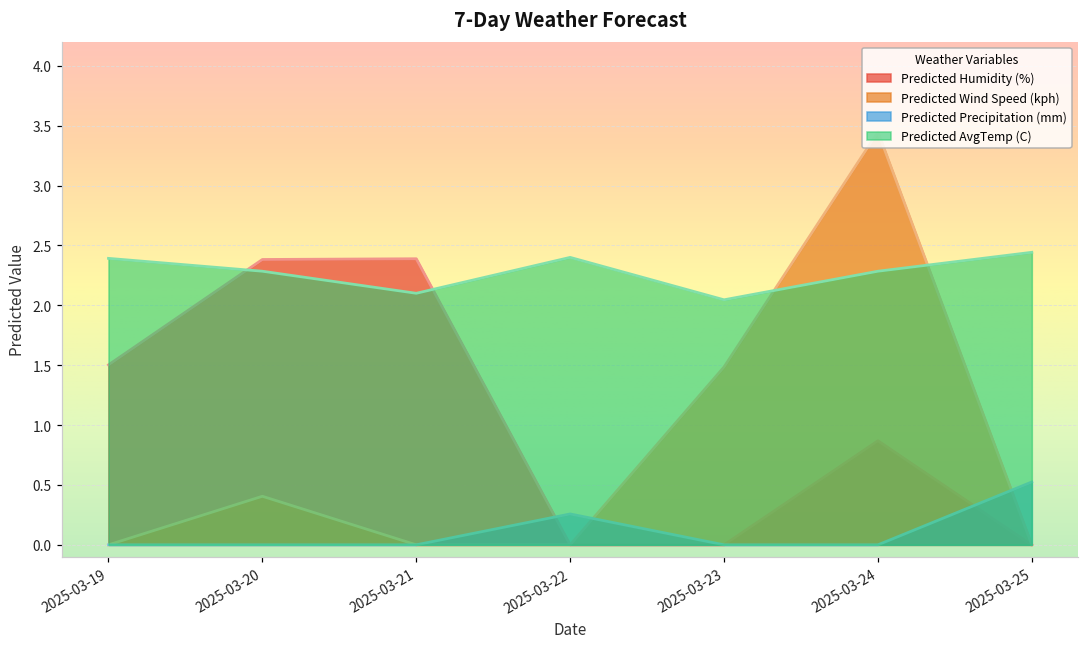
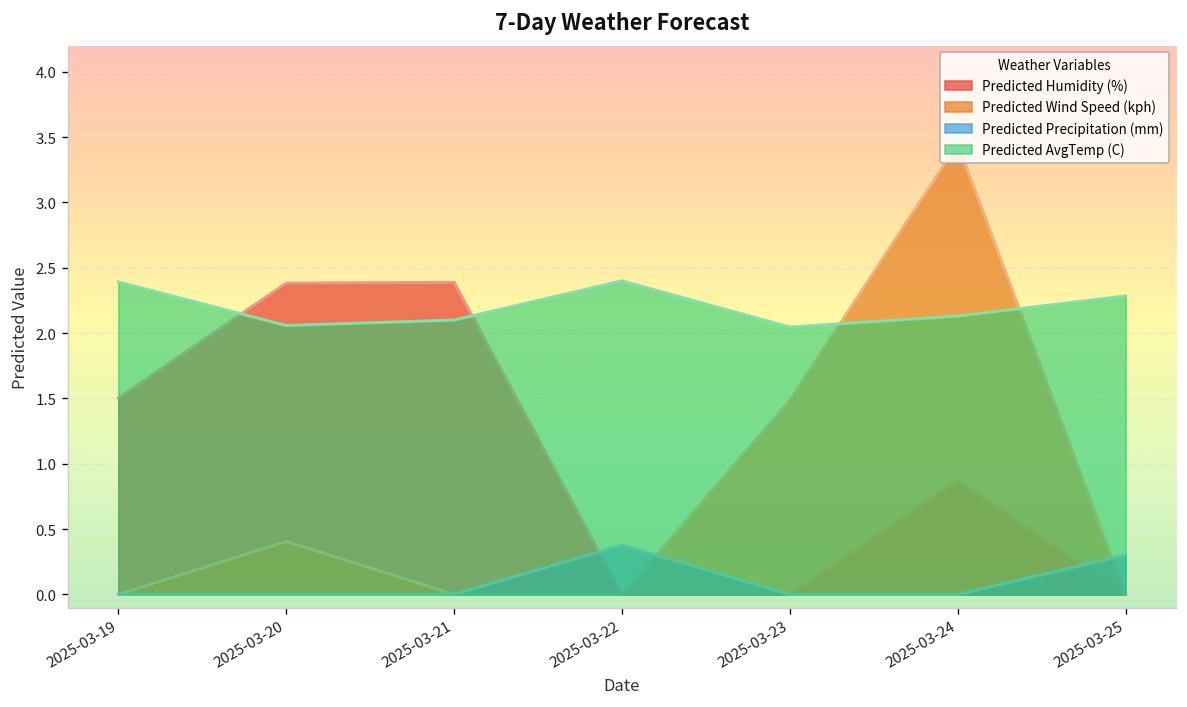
  {
    "Predicted Precipitation (mm)": {
      "2025-03-20": 0.00,
-     "2025-03-22": 0.26,
+     "2025-03-22": 0.38,
      "2025-03-24": 0.00,
-     "2025-03-25": 0.52
+     "2025-03-25": 0.30
    },
    "Predicted AvgTemp (C)": {
      "2025-03-19": 2.39,
-     "2025-03-20": 2.28,
+     "2025-03-20": 2.06,
      "2025-03-21": 2.10,
      "2025-03-22": 2.40,
      "2025-03-23": 2.05,
-     "2025-03-24": 2.28,
-     "2025-03-25": 2.44
+     "2025-03-24": 2.13,
+     "2025-03-25": 2.28
    }
  }
